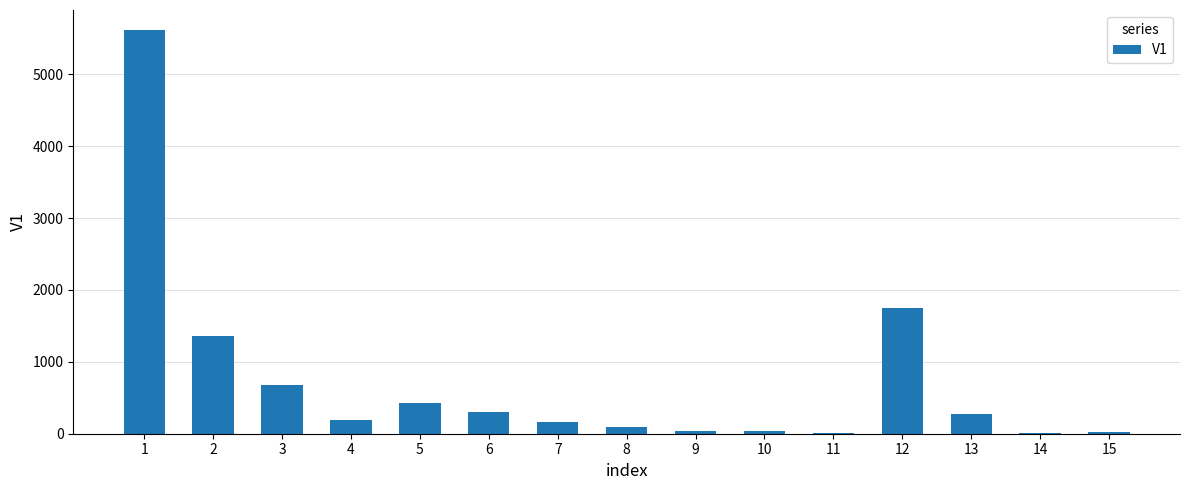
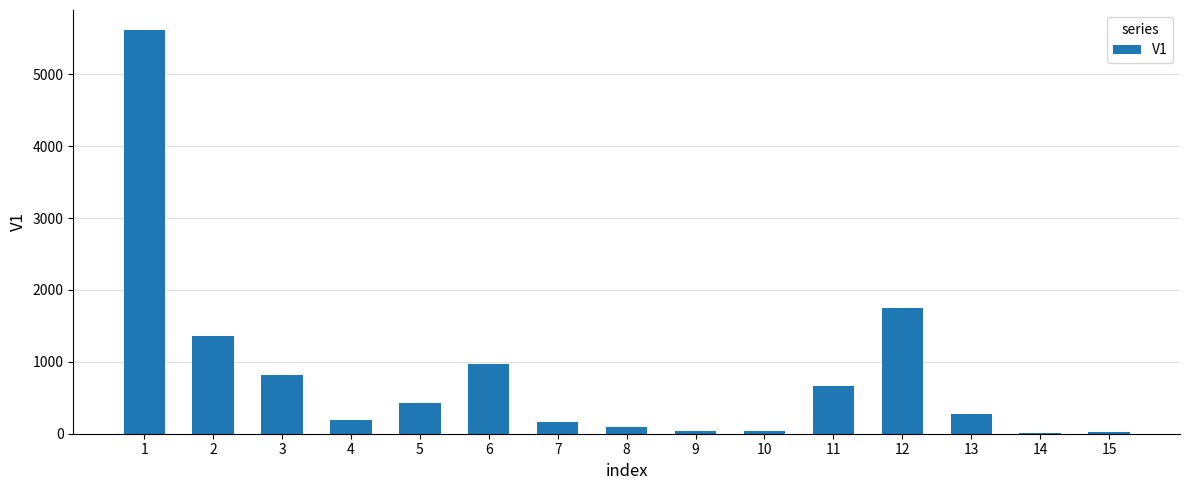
  {
    "1": 5600,
    "2": 1400,
-   "3": 700,
+   "3": 800,
    "4": 200,
    "5": 400,
-   "6": 300,
+   "6": 1000,
    "7": 200,
    "8": 100,
    "9": 0,
    "10": 0,
-   "11": 0,
+   "11": 700,
    "12": 1700,
    "13": 300
  }
